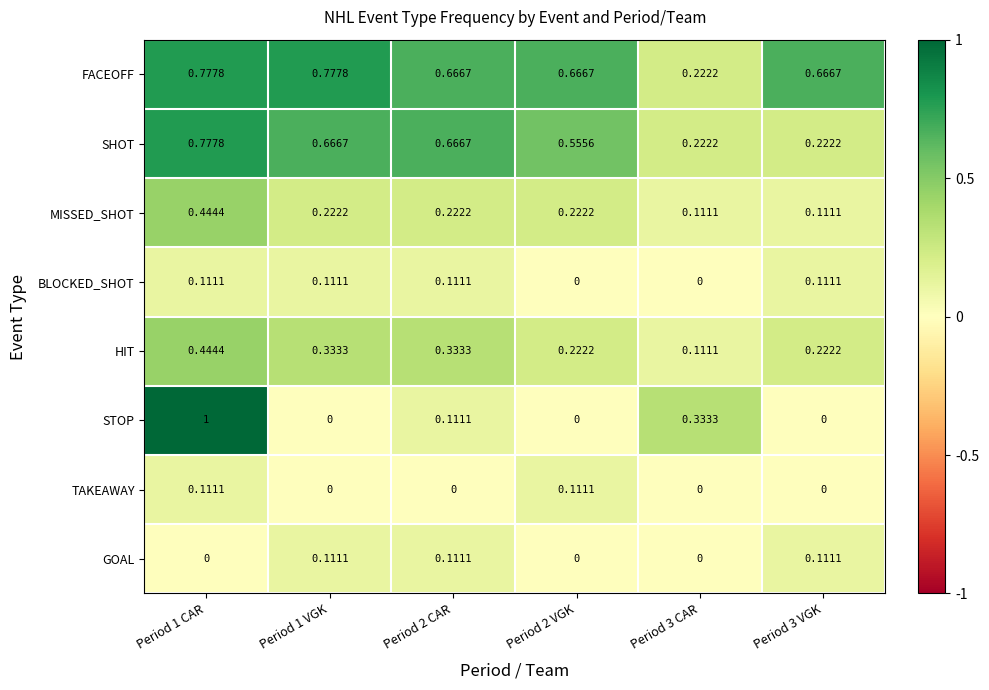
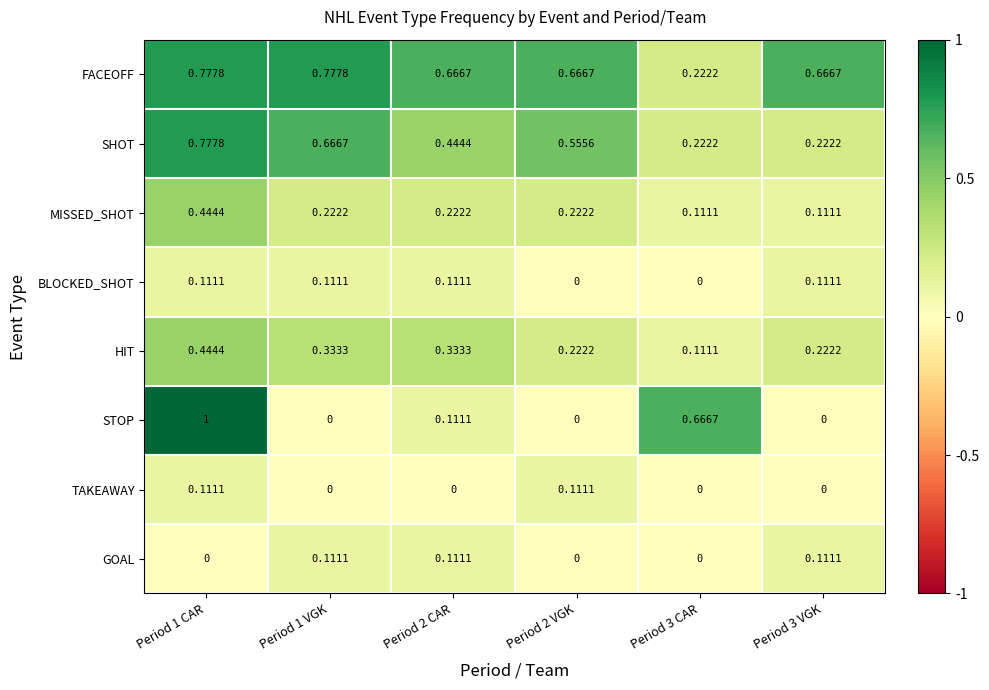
  {
    "FACEOFF": {
      "Period 1 CAR": 0.7778,
      "Period 1 VGK": 0.7778,
      "Period 2 CAR": 0.6667,
      "Period 2 VGK": 0.6667,
      "Period 3 CAR": 0.2222,
      "Period 3 VGK": 0.6667
    },
    "SHOT": {
      "Period 1 CAR": 0.7778,
      "Period 1 VGK": 0.6667,
-     "Period 2 CAR": 0.6667,
+     "Period 2 CAR": 0.4444,
      "Period 2 VGK": 0.5556,
      "Period 3 CAR": 0.2222,
      "Period 3 VGK": 0.2222
    },
    "MISSED_SHOT": {
      "Period 1 CAR": 0.4444,
      "Period 1 VGK": 0.2222,
      "Period 2 CAR": 0.2222,
      "Period 2 VGK": 0.2222,
      "Period 3 CAR": 0.1111,
      "Period 3 VGK": 0.1111
    },
    "BLOCKED_SHOT": {
      "Period 1 CAR": 0.1111,
      "Period 1 VGK": 0.1111,
      "Period 2 CAR": 0.1111,
      "Period 2 VGK": 0,
      "Period 3 CAR": 0,
      "Period 3 VGK": 0.1111
    },
    "HIT": {
      "Period 1 CAR": 0.4444,
      "Period 1 VGK": 0.3333,
      "Period 2 CAR": 0.3333,
      "Period 2 VGK": 0.2222,
      "Period 3 CAR": 0.1111,
      "Period 3 VGK": 0.2222
    },
    "STOP": {
      "Period 1 CAR": 1,
      "Period 1 VGK": 0,
      "Period 2 CAR": 0.1111,
      "Period 2 VGK": 0,
-     "Period 3 CAR": 0.3333,
+     "Period 3 CAR": 0.6667,
      "Period 3 VGK": 0
    },
    "TAKEAWAY": {
      "Period 1 CAR": 0.1111,
      "Period 1 VGK": 0,
      "Period 2 CAR": 0,
      "Period 2 VGK": 0.1111,
      "Period 3 CAR": 0,
      "Period 3 VGK": 0
    },
    "GOAL": {
      "Period 1 CAR": 0,
      "Period 1 VGK": 0.1111,
      "Period 2 CAR": 0.1111,
      "Period 2 VGK": 0,
      "Period 3 CAR": 0,
      "Period 3 VGK": 0.1111
    }
  }
